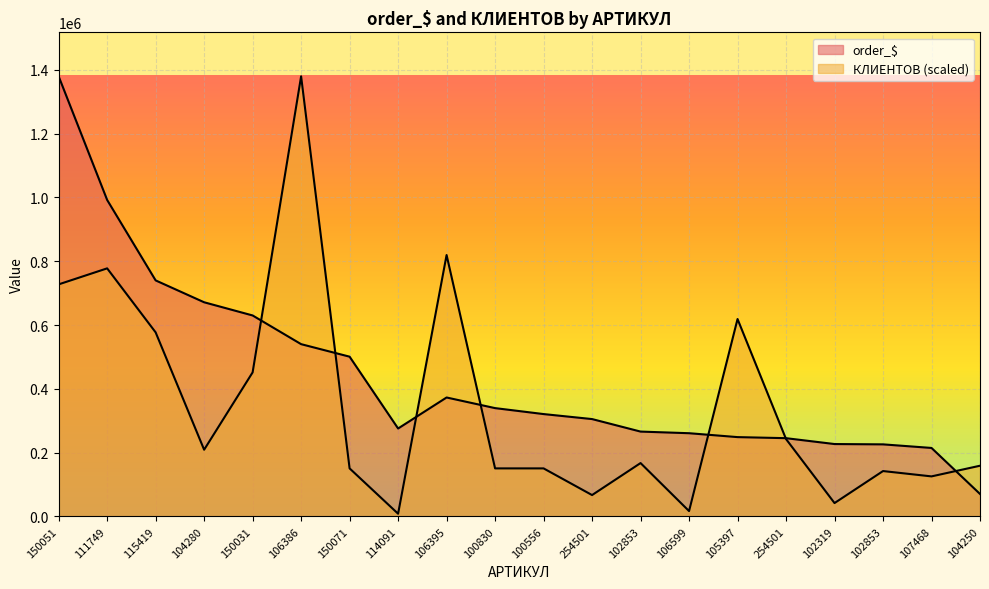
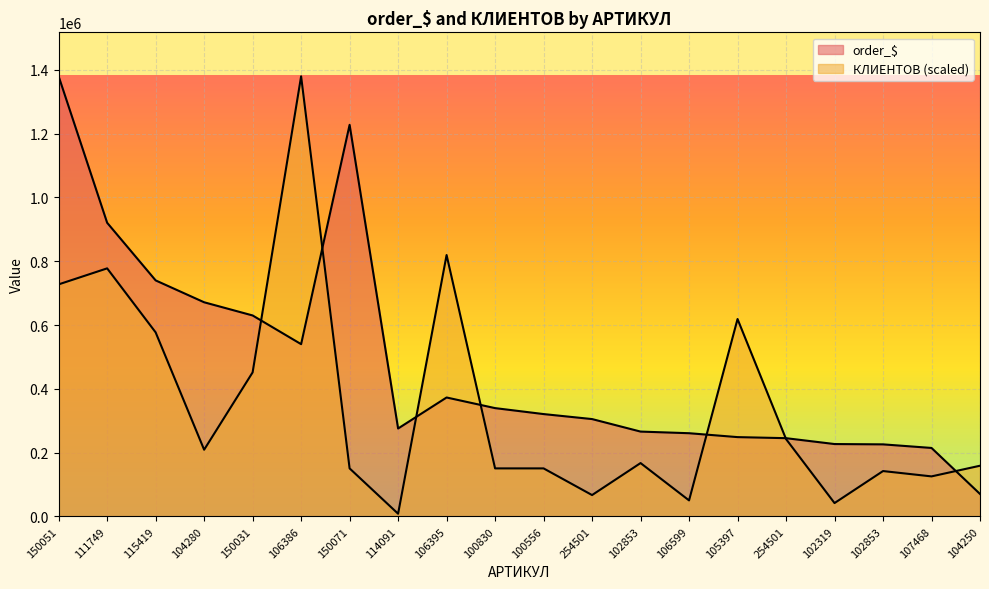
  {
    "order_$": {
      "150051": 1380000,
-     "111749": 990000,
+     "111749": 920000,
      "115419": 740000,
      "104280": 670000,
      "150031": 630000,
      "106386": 540000,
-     "150071": 500000,
+     "150071": 1230000,
      "114091": 280000,
      "106395": 370000,
      "100830": 340000,
      "100556": 320000,
      "106599": 260000,
      "105397": 250000,
      "102319": 230000,
      "107468": 210000,
      "104250": 70000
    },
    "КЛИЕНТОВ (scaled)": {
      "150051": 730000,
      "111749": 780000,
      "115419": 580000,
      "104280": 210000,
      "150031": 450000,
      "106386": 1380000,
      "150071": 150000,
      "114091": 10000,
      "106395": 820000,
      "100830": 150000,
      "100556": 150000,
-     "106599": 20000,
+     "106599": 50000,
      "105397": 620000,
      "102319": 40000,
      "107468": 130000,
      "104250": 160000
    }
  }
